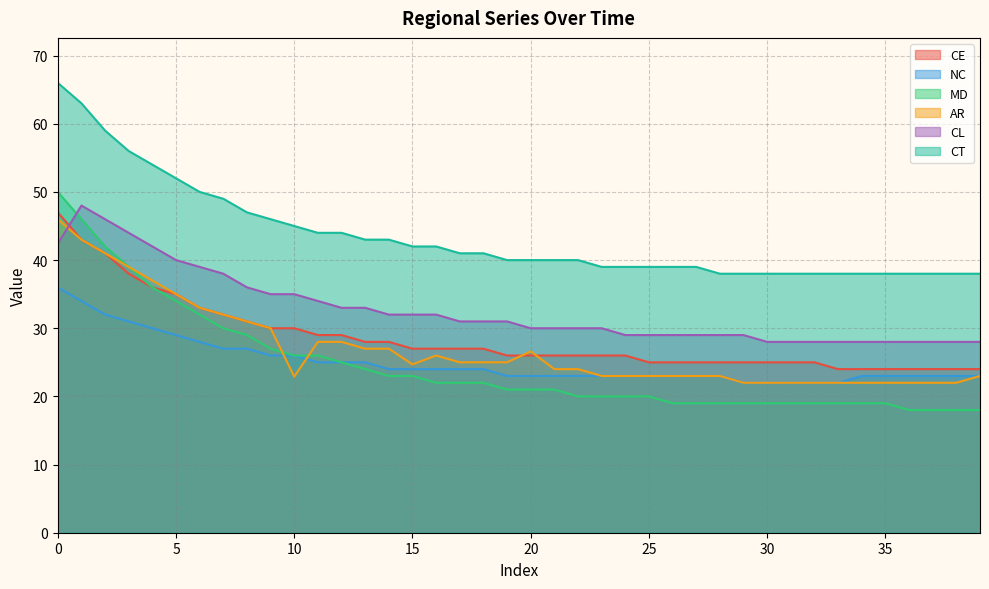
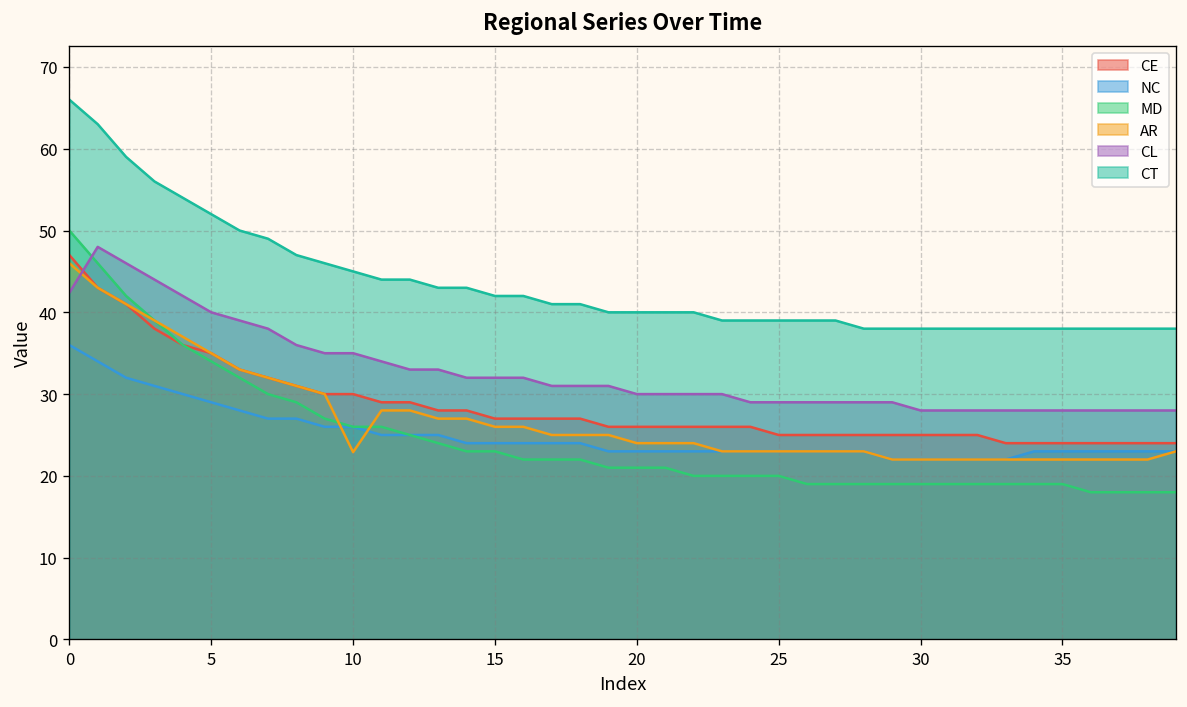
  {
    "CE": {
      "0": 47,
      "10": 30,
      "15": 27,
      "20": 26,
      "25": 25,
      "30": 25,
      "35": 24
    },
    "AR": {
      "0": 46,
      "10": 23,
-     "15": 25,
-     "20": 27,
+     "15": 26,
+     "20": 24,
      "35": 22
    },
    "CL": {
      "0": 42,
      "5": 40,
      "10": 35,
      "15": 32,
      "20": 30,
      "25": 29,
      "30": 28,
      "35": 28
    }
  }
